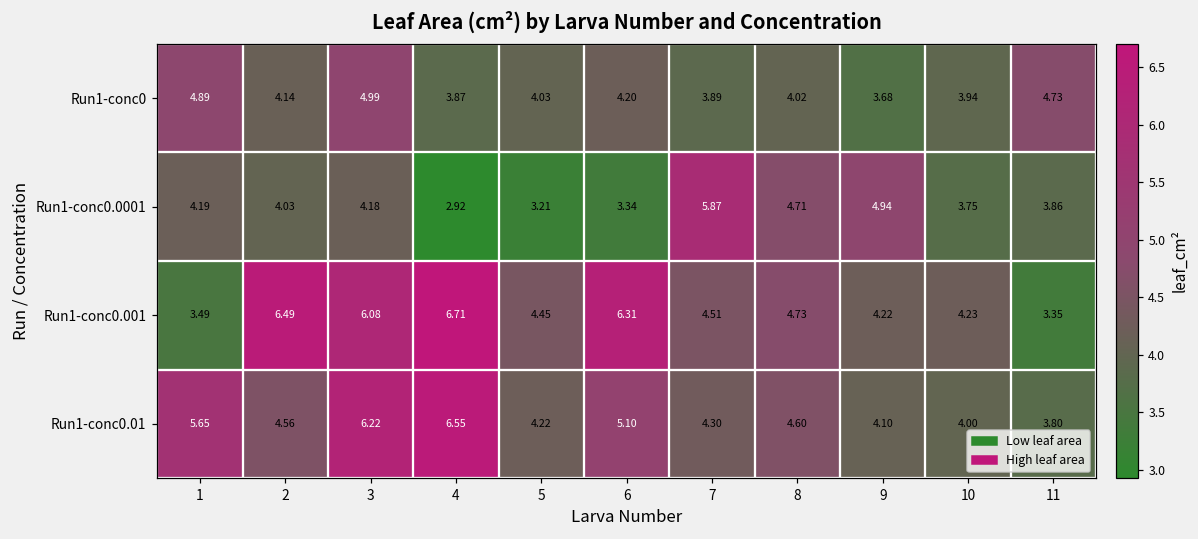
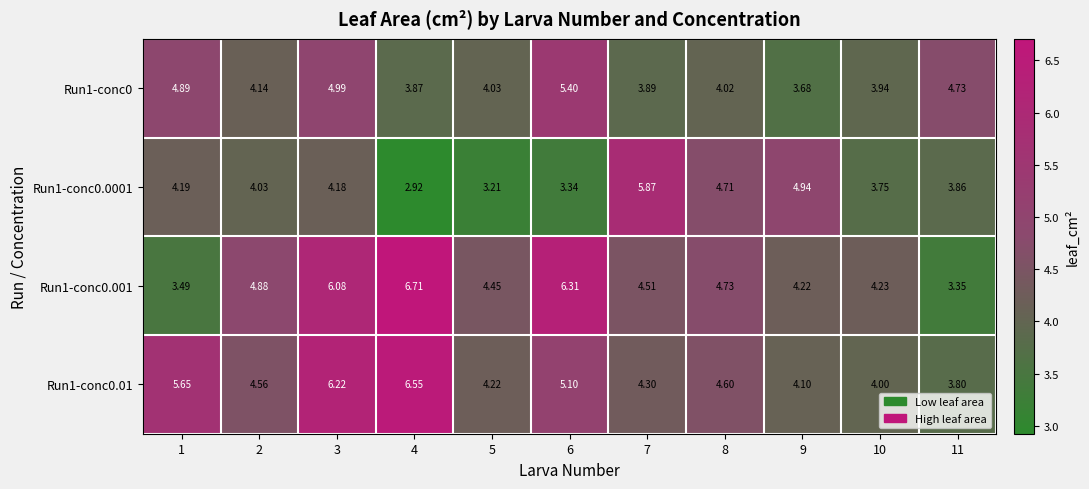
  {
    "Run1-conc0": {
      "1": 4.89,
      "2": 4.14,
      "3": 4.99,
      "4": 3.87,
      "5": 4.03,
-     "6": 4.20,
+     "6": 5.40,
      "7": 3.89,
      "8": 4.02,
      "9": 3.68,
      "10": 3.94,
      "11": 4.73
    },
    "Run1-conc0.0001": {
      "1": 4.19,
      "2": 4.03,
      "3": 4.18,
      "4": 2.92,
      "5": 3.21,
      "6": 3.34,
      "7": 5.87,
      "8": 4.71,
      "9": 4.94,
      "10": 3.75,
      "11": 3.86
    },
    "Run1-conc0.001": {
      "1": 3.49,
-     "2": 6.49,
+     "2": 4.88,
      "3": 6.08,
      "4": 6.71,
      "5": 4.45,
      "6": 6.31,
      "7": 4.51,
      "8": 4.73,
      "9": 4.22,
      "10": 4.23,
      "11": 3.35
    },
    "Run1-conc0.01": {
      "1": 5.65,
      "2": 4.56,
      "3": 6.22,
      "4": 6.55,
      "5": 4.22,
      "6": 5.10,
      "7": 4.30,
      "8": 4.60,
      "9": 4.10,
      "10": 4.00,
      "11": 3.80
    }
  }
